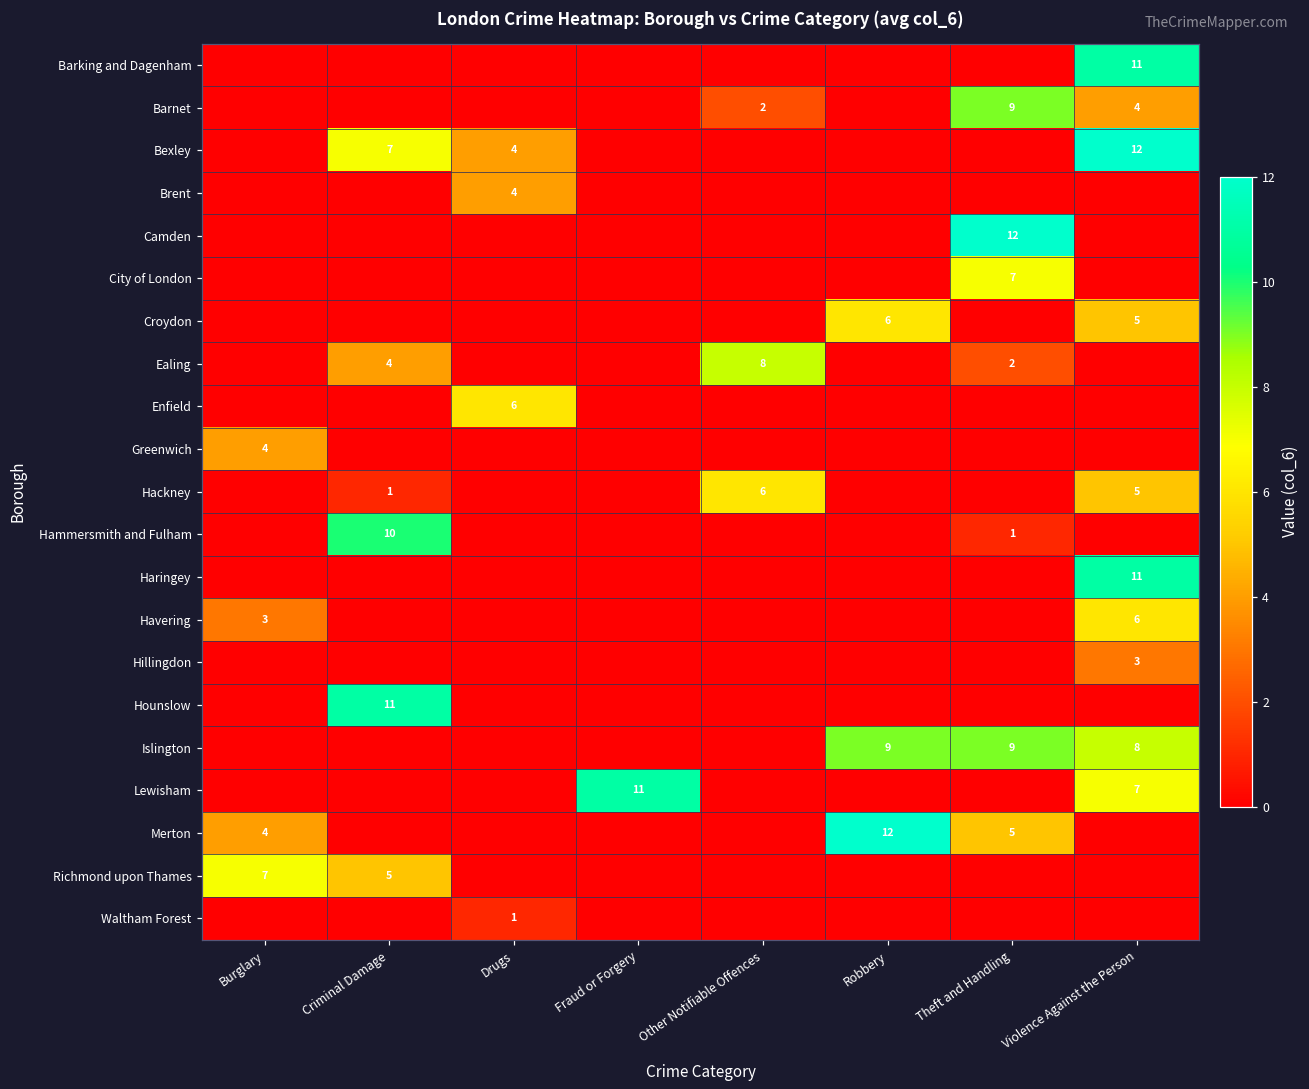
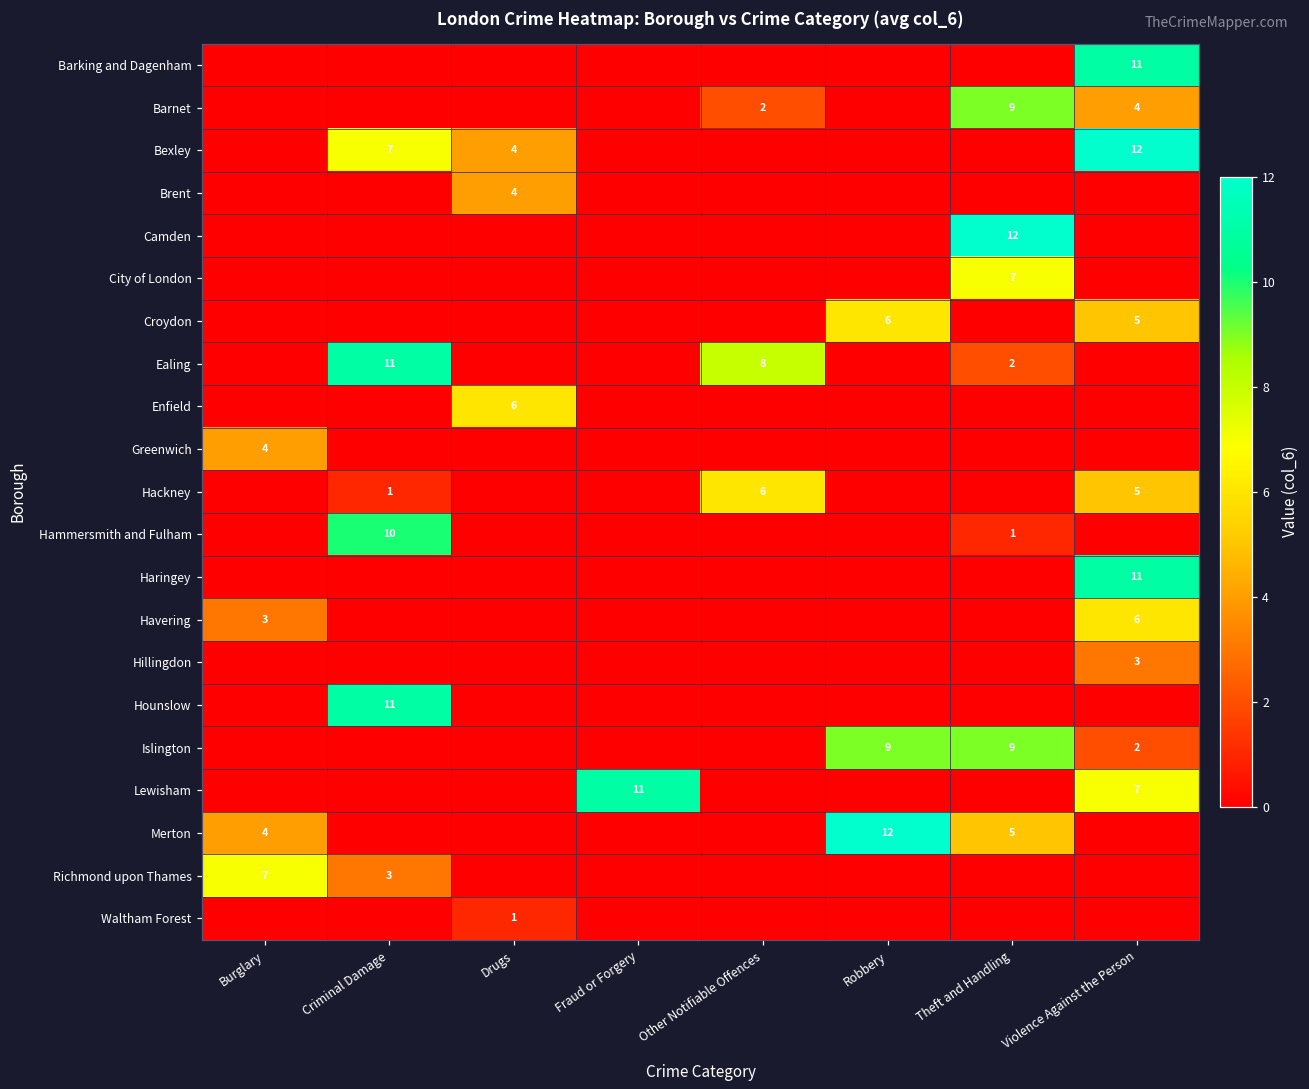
  {
    "Barking and Dagenham": {
      "Violence Against the Person": 11
    },
    "Barnet": {
      "Other Notifiable Offences": 2,
      "Theft and Handling": 9,
      "Violence Against the Person": 4
    },
    "Bexley": {
      "Criminal Damage": 7,
      "Drugs": 4,
      "Violence Against the Person": 12
    },
    "Brent": {
      "Drugs": 4
    },
    "Camden": {
      "Theft and Handling": 12
    },
    "City of London": {
      "Theft and Handling": 7
    },
    "Croydon": {
      "Robbery": 6,
      "Violence Against the Person": 5
    },
    "Ealing": {
-     "Criminal Damage": 4,
+     "Criminal Damage": 11,
      "Other Notifiable Offences": 8,
      "Theft and Handling": 2
    },
    "Enfield": {
      "Drugs": 6
    },
    "Greenwich": {
      "Burglary": 4
    },
    "Hackney": {
      "Criminal Damage": 1,
      "Other Notifiable Offences": 6,
      "Violence Against the Person": 5
    },
    "Hammersmith and Fulham": {
      "Criminal Damage": 10,
      "Theft and Handling": 1
    },
    "Haringey": {
      "Violence Against the Person": 11
    },
    "Havering": {
      "Burglary": 3,
      "Violence Against the Person": 6
    },
    "Hillingdon": {
      "Violence Against the Person": 3
    },
    "Hounslow": {
      "Criminal Damage": 11
    },
    "Islington": {
      "Robbery": 9,
      "Theft and Handling": 9,
-     "Violence Against the Person": 8
+     "Violence Against the Person": 2
    },
    "Lewisham": {
      "Fraud or Forgery": 11,
      "Violence Against the Person": 7
    },
    "Merton": {
      "Burglary": 4,
      "Robbery": 12,
      "Theft and Handling": 5
    },
    "Richmond upon Thames": {
      "Burglary": 7,
-     "Criminal Damage": 5
+     "Criminal Damage": 3
    },
    "Waltham Forest": {
      "Drugs": 1
    }
  }
